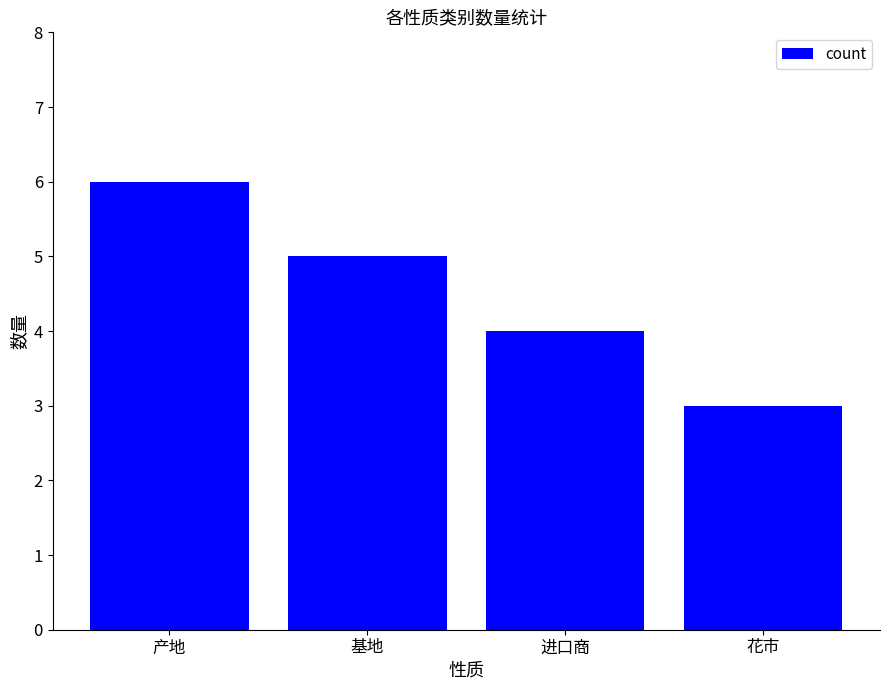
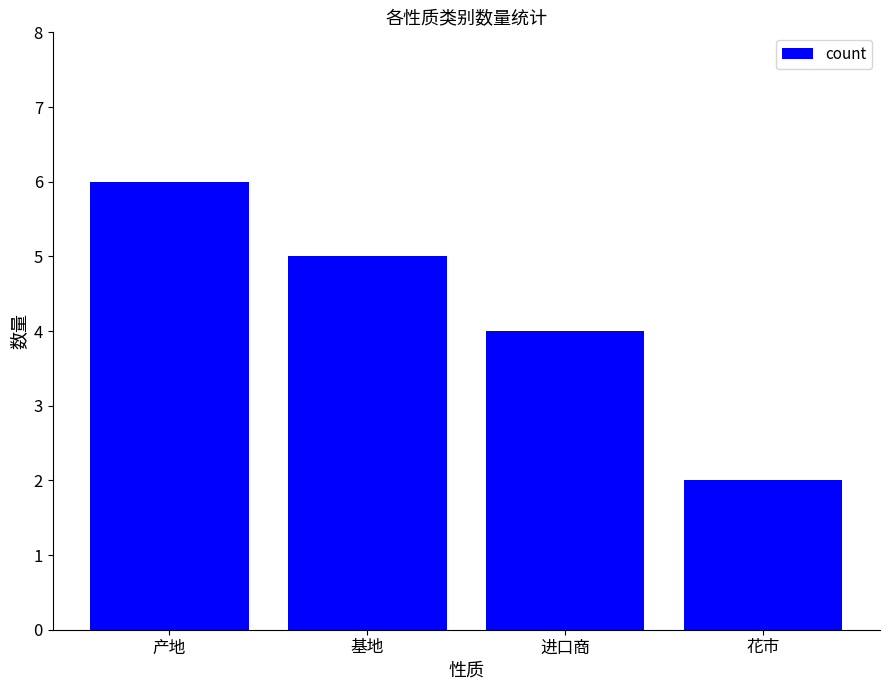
  {
    "产地": 6,
    "基地": 5,
    "进口商": 4,
-   "花市": 3
+   "花市": 2
  }
